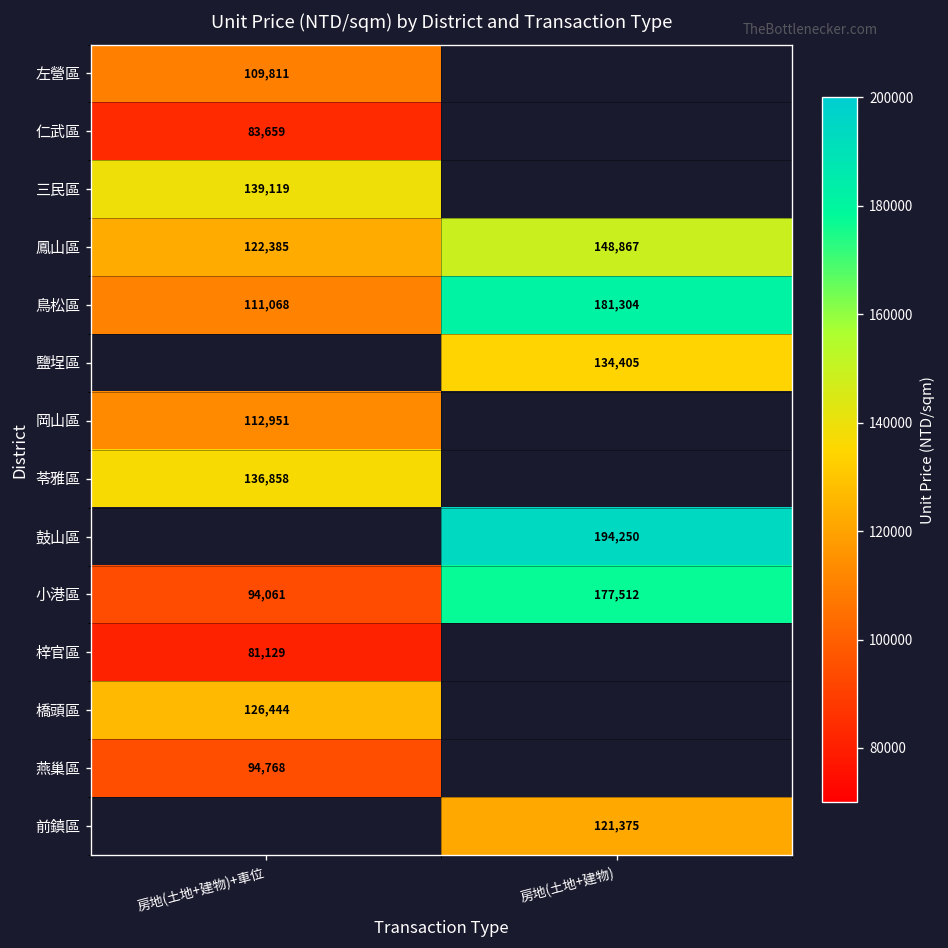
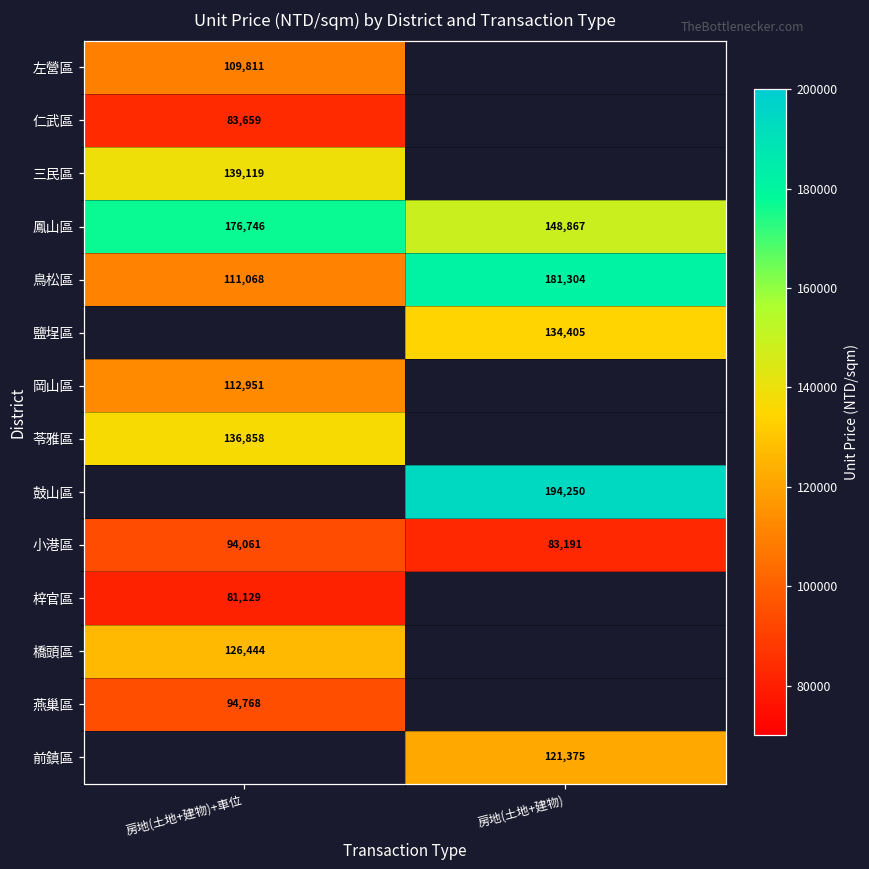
  {
    "左營區": {
      "房地(土地+建物)+車位": "109,811"
    },
    "仁武區": {
      "房地(土地+建物)+車位": "83,659"
    },
    "三民區": {
      "房地(土地+建物)+車位": "139,119"
    },
    "鳳山區": {
-     "房地(土地+建物)+車位": "122,385",
+     "房地(土地+建物)+車位": "176,746",
      "房地(土地+建物)": "148,867"
    },
    "鳥松區": {
      "房地(土地+建物)+車位": "111,068",
      "房地(土地+建物)": "181,304"
    },
    "鹽埕區": {
      "房地(土地+建物)": "134,405"
    },
    "岡山區": {
      "房地(土地+建物)+車位": "112,951"
    },
    "苓雅區": {
      "房地(土地+建物)+車位": "136,858"
    },
    "鼓山區": {
      "房地(土地+建物)": "194,250"
    },
    "小港區": {
      "房地(土地+建物)+車位": "94,061",
-     "房地(土地+建物)": "177,512"
+     "房地(土地+建物)": "83,191"
    },
    "梓官區": {
      "房地(土地+建物)+車位": "81,129"
    },
    "橋頭區": {
      "房地(土地+建物)+車位": "126,444"
    },
    "燕巢區": {
      "房地(土地+建物)+車位": "94,768"
    },
    "前鎮區": {
      "房地(土地+建物)": "121,375"
    }
  }
